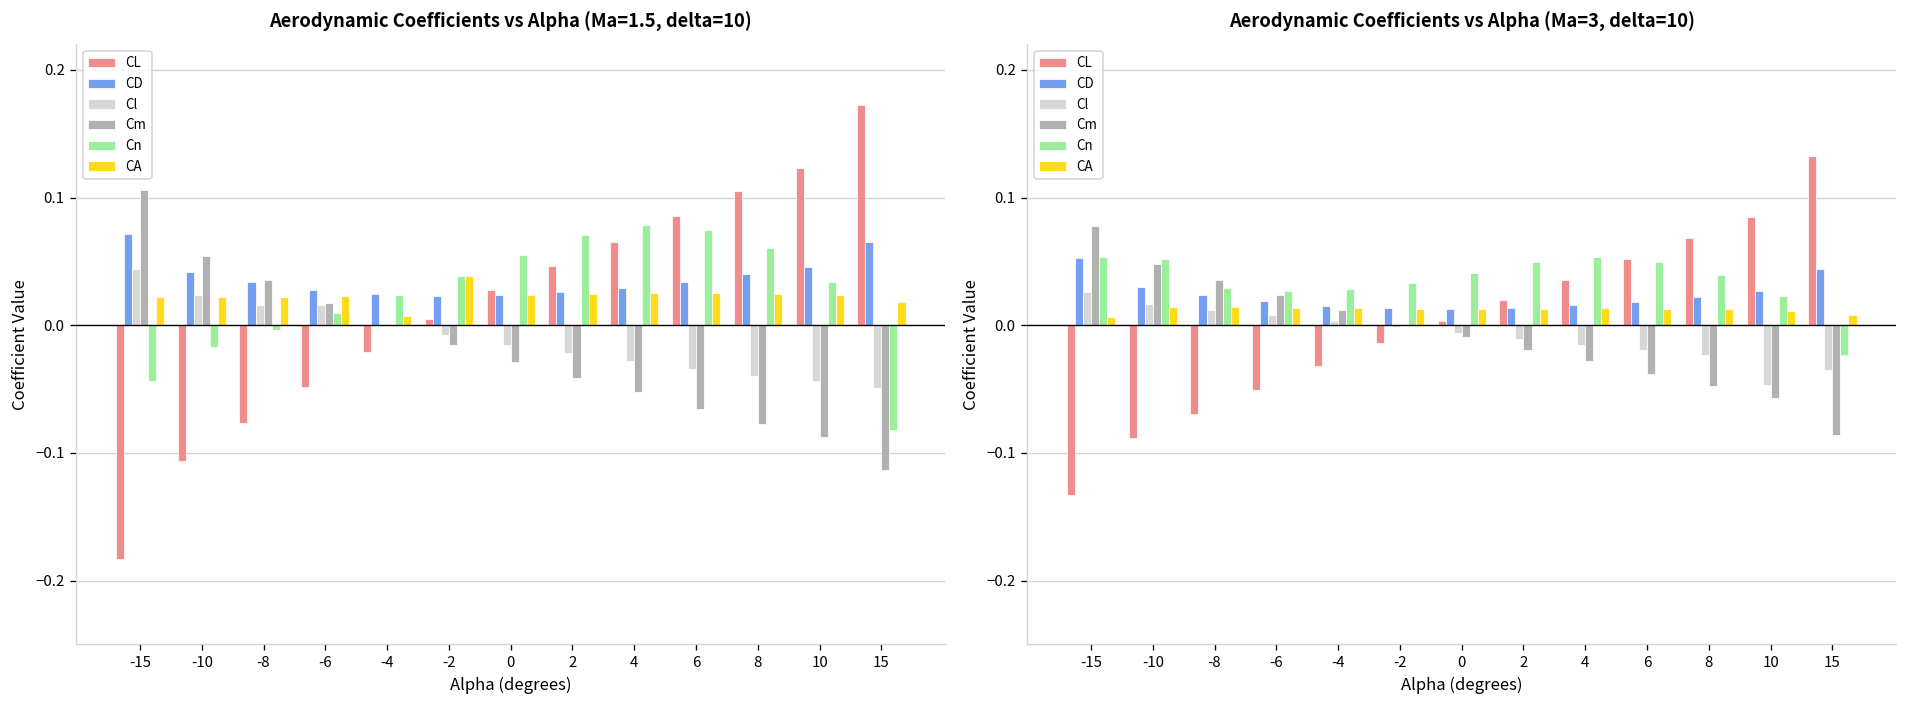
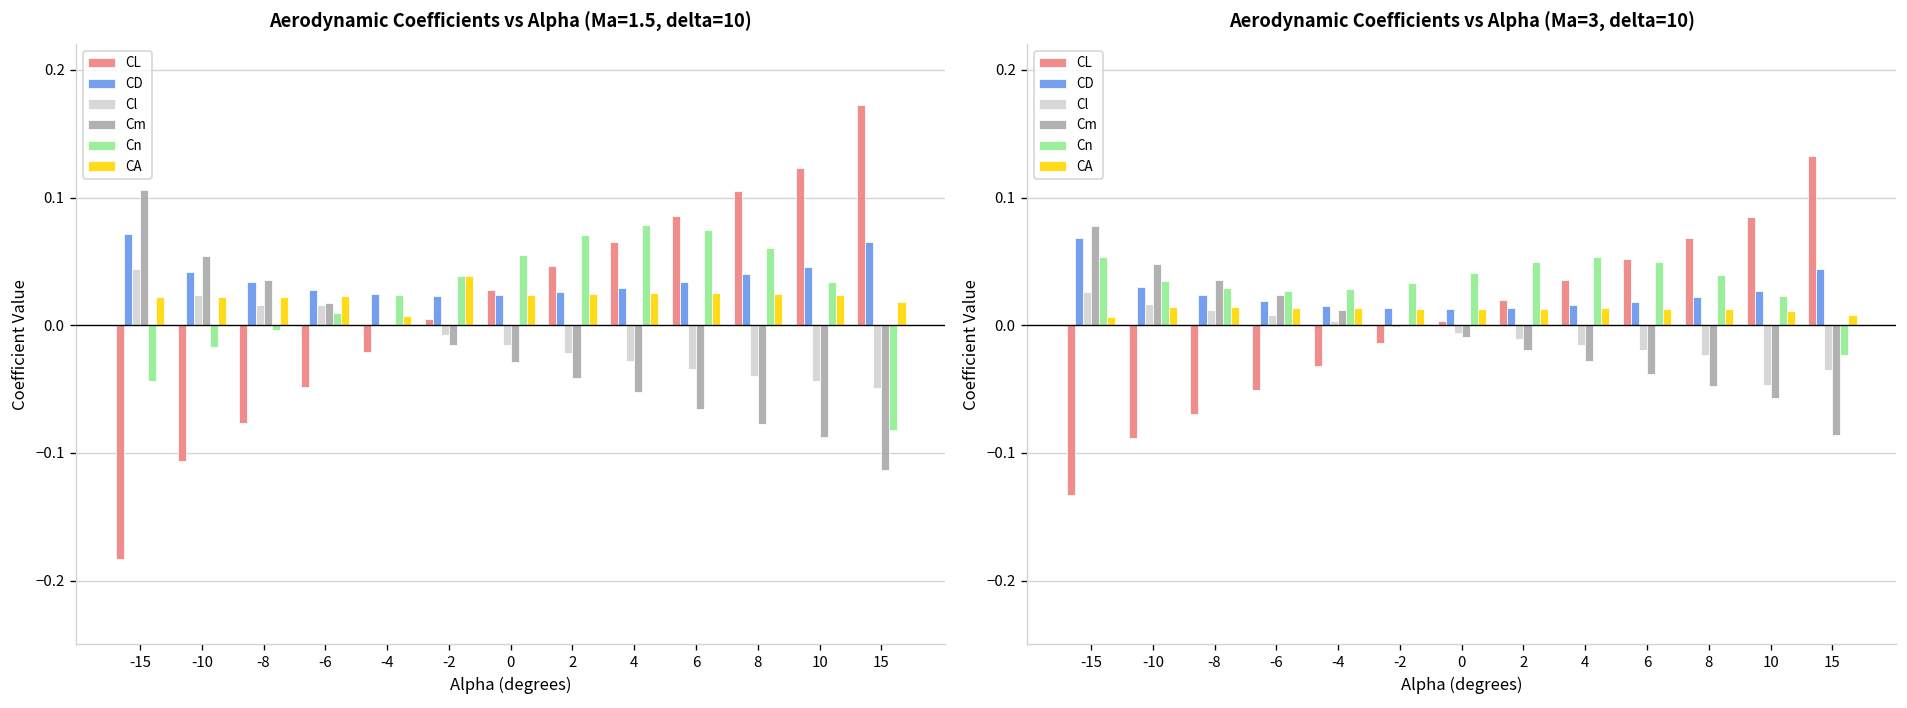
  {
    "Aerodynamic Coefficients vs Alpha (Ma=1.5, delta=10)": {
      "CL": {
        "-15": -0.183,
        "-10": -0.107,
        "-8": -0.077,
        "-6": -0.048,
        "-4": -0.021,
        "-2": 0.005,
        "0": 0.027,
        "2": 0.047,
        "4": 0.065,
        "6": 0.085,
        "8": 0.105,
        "10": 0.123,
        "15": 0.173
      },
      "CD": {
        "-15": 0.072,
        "-10": 0.041,
        "-8": 0.034,
        "-6": 0.028,
        "-4": 0.025,
        "-2": 0.023,
        "0": 0.024,
        "2": 0.026,
        "4": 0.029,
        "6": 0.034,
        "8": 0.040,
        "10": 0.046,
        "15": 0.065
      },
      "Cl": {
        "-15": 0.044,
        "-10": 0.024,
        "-8": 0.016,
        "-6": 0.016,
        "-2": -0.008,
        "0": -0.015,
        "2": -0.022,
        "4": -0.028,
        "6": -0.034,
        "8": -0.040,
        "10": -0.043,
        "15": -0.049
      },
      "Cm": {
        "-15": 0.106,
        "-10": 0.055,
        "-8": 0.035,
        "-6": 0.017,
        "-2": -0.015,
        "0": -0.029,
        "2": -0.041,
        "4": -0.053,
        "6": -0.065,
        "8": -0.077,
        "10": -0.088,
        "15": -0.114
      },
      "Cn": {
        "-15": -0.044,
        "-10": -0.017,
        "-8": -0.004,
        "-6": 0.010,
        "-4": 0.024,
        "-2": 0.039,
        "0": 0.055,
        "2": 0.071,
        "4": 0.078,
        "6": 0.075,
        "8": 0.060,
        "10": 0.034,
        "15": -0.082
      },
      "CA": {
        "-15": 0.022,
        "-10": 0.022,
        "-8": 0.022,
        "-6": 0.023,
        "-4": 0.008,
        "-2": 0.038,
        "0": 0.024,
        "2": 0.024,
        "4": 0.025,
        "6": 0.025,
        "8": 0.025,
        "10": 0.024,
        "15": 0.018
      }
    },
    "Aerodynamic Coefficients vs Alpha (Ma=3, delta=10)": {
      "CL": {
        "-15": -0.133,
        "-10": -0.088,
        "-8": -0.070,
        "-6": -0.051,
        "-4": -0.032,
        "-2": -0.014,
        "0": 0.004,
        "2": 0.020,
        "4": 0.036,
        "6": 0.052,
        "8": 0.068,
        "10": 0.085,
        "15": 0.133
      },
      "CD": {
-       "-15": 0.052,
+       "-15": 0.068,
        "-10": 0.030,
        "-8": 0.024,
        "-6": 0.019,
        "-4": 0.015,
        "-2": 0.013,
        "0": 0.013,
        "2": 0.014,
        "4": 0.016,
        "6": 0.019,
        "8": 0.022,
        "10": 0.026,
        "15": 0.044
      },
      "Cl": {
        "-15": 0.026,
        "-10": 0.016,
        "-8": 0.012,
        "-6": 0.008,
        "-4": 0.004,
        "0": -0.006,
        "2": -0.011,
        "4": -0.015,
        "6": -0.020,
        "8": -0.023,
        "10": -0.047,
        "15": -0.035
      },
      "Cm": {
        "-15": 0.078,
        "-10": 0.048,
        "-8": 0.036,
        "-6": 0.024,
        "-4": 0.012,
        "0": -0.010,
        "2": -0.019,
        "4": -0.028,
        "6": -0.038,
        "8": -0.048,
        "10": -0.057,
        "15": -0.086
      },
      "Cn": {
        "-15": 0.054,
-       "-10": 0.052,
+       "-10": 0.035,
        "-8": 0.029,
        "-6": 0.027,
        "-4": 0.028,
        "-2": 0.033,
        "0": 0.041,
        "2": 0.050,
        "4": 0.054,
        "6": 0.050,
        "8": 0.039,
        "10": 0.023,
        "15": -0.023
      },
      "CA": {
        "-15": 0.007,
        "-10": 0.014,
        "-8": 0.014,
        "-6": 0.013,
        "-4": 0.013,
        "-2": 0.013,
        "0": 0.013,
        "2": 0.013,
        "4": 0.013,
        "6": 0.013,
        "8": 0.012,
        "10": 0.011,
        "15": 0.008
      }
    }
  }
